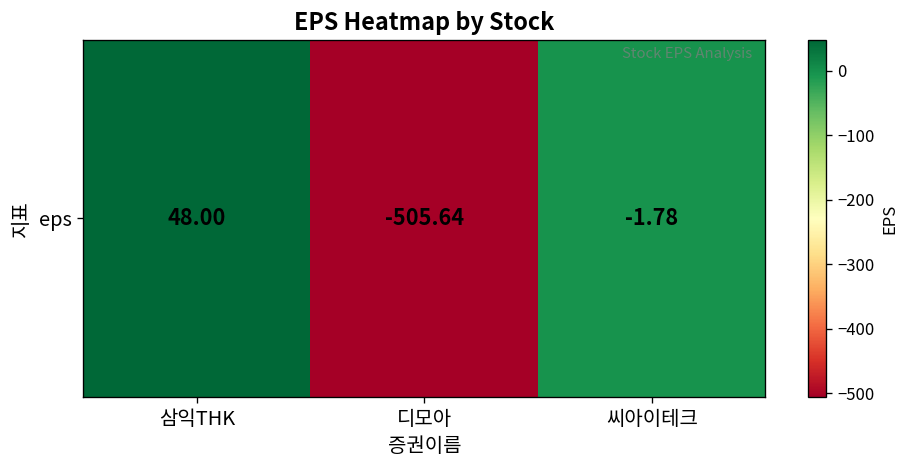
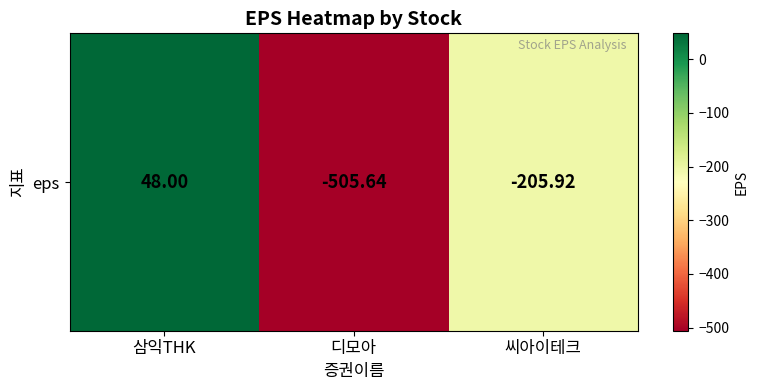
  {
    "eps": {
      "삼익THK": 48.00,
      "디모아": -505.64,
-     "씨아이테크": -1.78
+     "씨아이테크": -205.92
    }
  }
